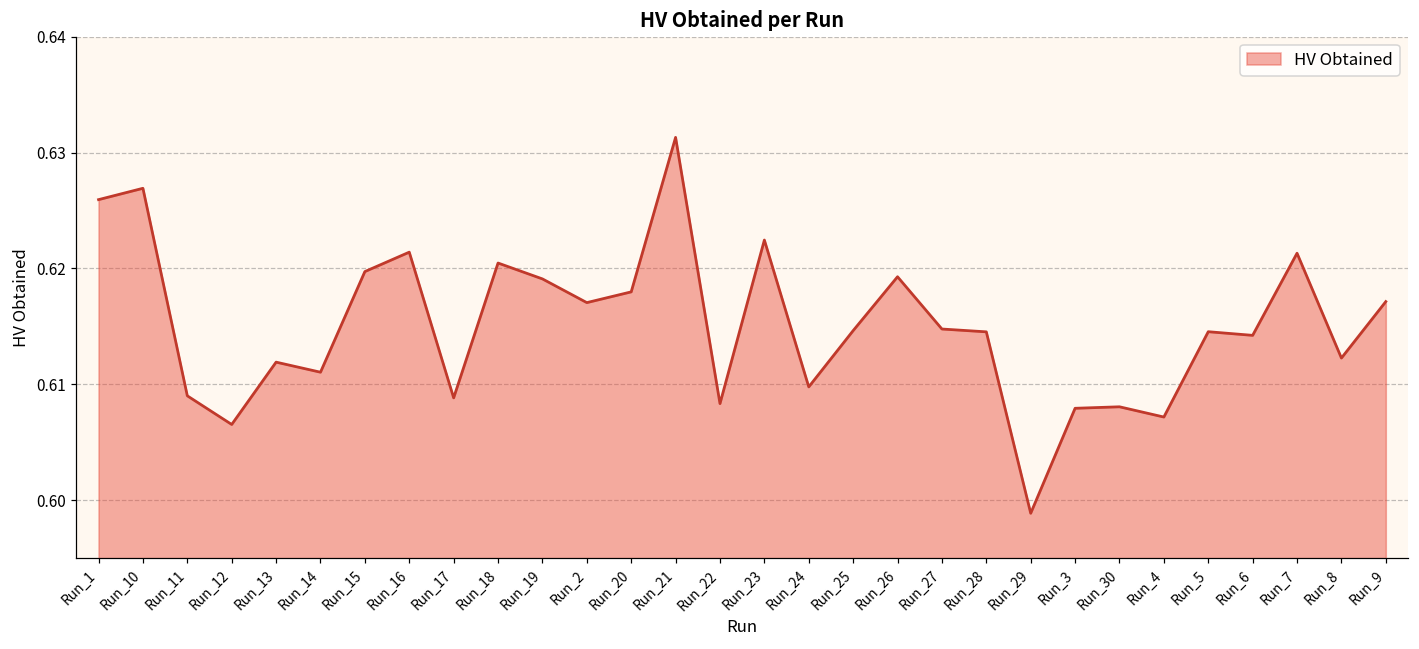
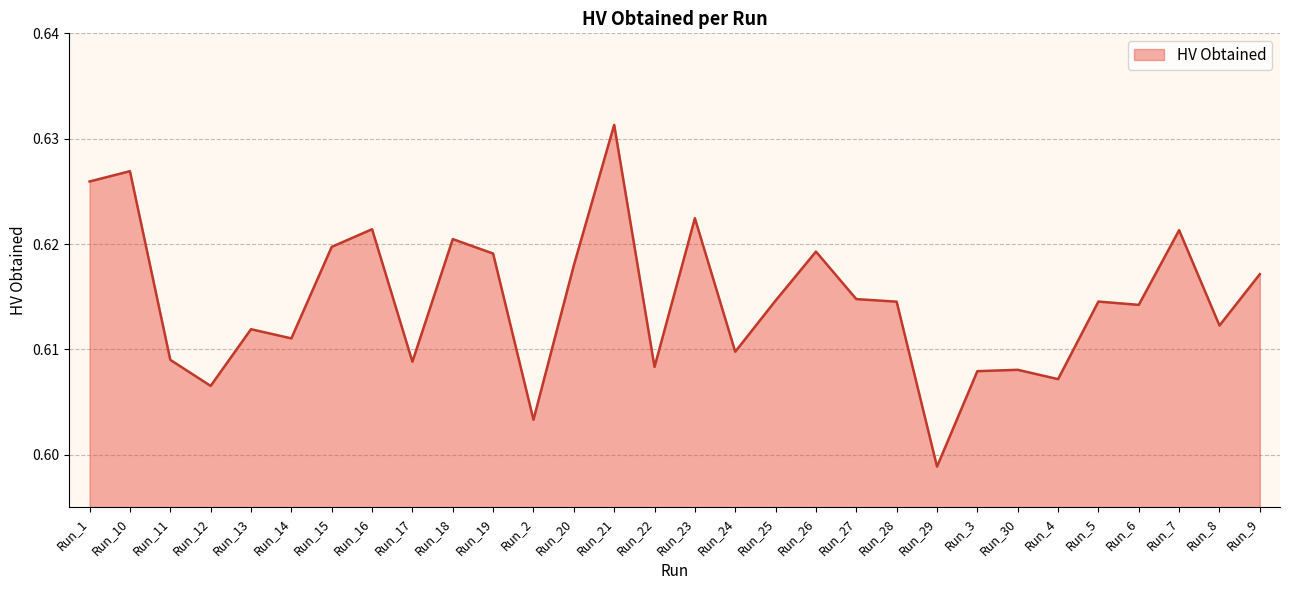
  {
    "Run_1": 0.6259,
    "Run_10": 0.6269,
    "Run_11": 0.6090,
    "Run_12": 0.6065,
    "Run_13": 0.6119,
    "Run_14": 0.6110,
    "Run_15": 0.6197,
    "Run_16": 0.6214,
    "Run_17": 0.6088,
    "Run_18": 0.6205,
    "Run_19": 0.6191,
-   "Run_2": 0.6171,
+   "Run_2": 0.6033,
    "Run_20": 0.6180,
    "Run_21": 0.6313,
    "Run_22": 0.6083,
    "Run_23": 0.6225,
    "Run_24": 0.6098,
    "Run_25": 0.6146,
    "Run_26": 0.6193,
    "Run_27": 0.6148,
    "Run_28": 0.6145,
    "Run_29": 0.5989,
    "Run_3": 0.6079,
    "Run_30": 0.6081,
    "Run_4": 0.6072,
    "Run_5": 0.6145,
    "Run_6": 0.6142,
    "Run_7": 0.6213,
    "Run_8": 0.6123,
    "Run_9": 0.6171
  }
